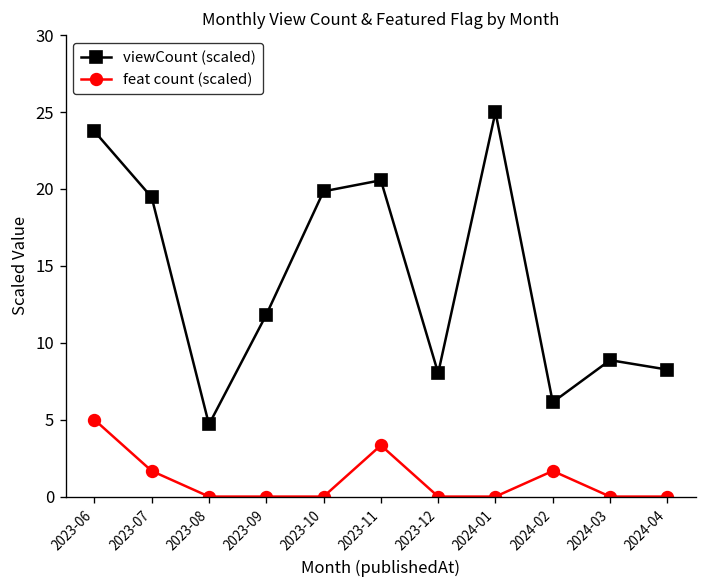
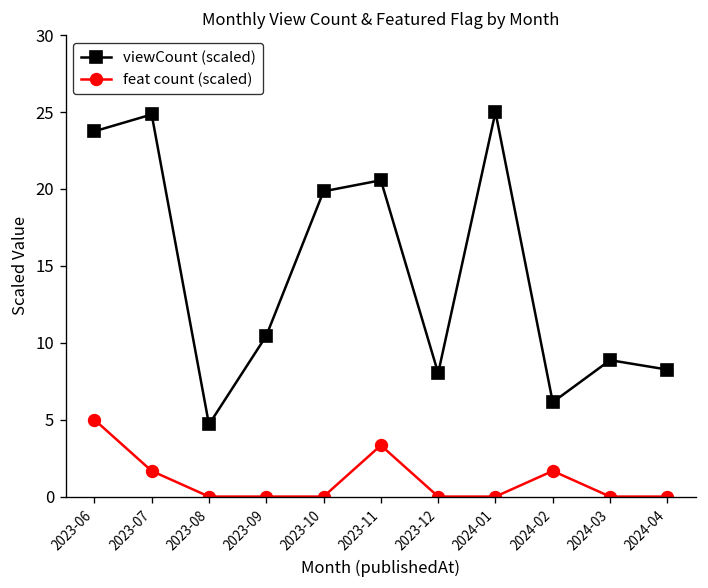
  {
    "viewCount (scaled)": {
      "2023-06": 23.8,
-     "2023-07": 19.5,
+     "2023-07": 24.8,
      "2023-08": 4.7,
-     "2023-09": 11.8,
+     "2023-09": 10.5,
      "2023-10": 19.8,
      "2023-11": 20.6,
      "2023-12": 8.0,
      "2024-01": 25.0,
      "2024-02": 6.1,
      "2024-03": 8.9,
      "2024-04": 8.3
    },
    "feat count (scaled)": {
      "2023-06": 5.0,
      "2023-07": 1.7,
      "2023-08": 0.0,
      "2023-09": 0.0,
      "2023-10": 0.0,
      "2023-11": 3.3,
      "2023-12": 0.0,
      "2024-01": 0.0,
      "2024-02": 1.7,
      "2024-03": 0.0,
      "2024-04": 0.0
    }
  }
